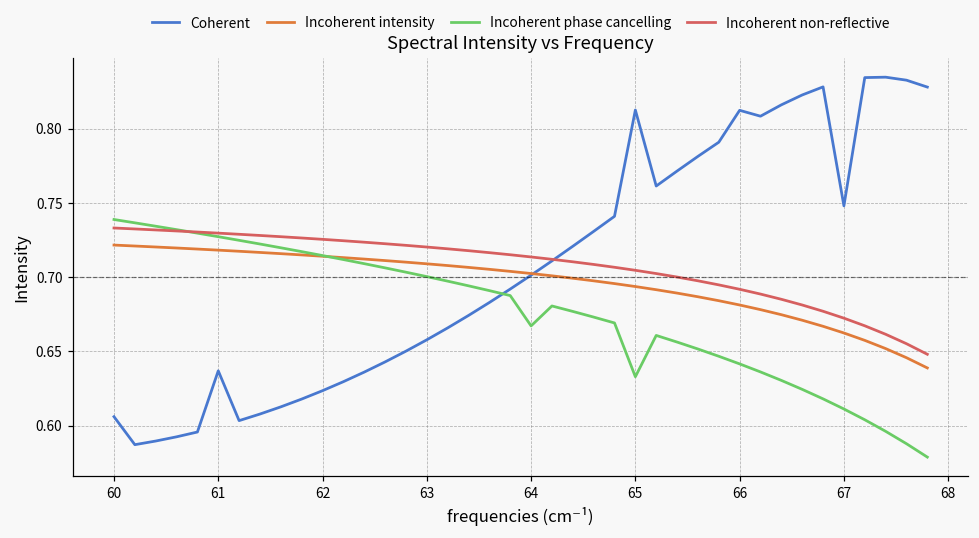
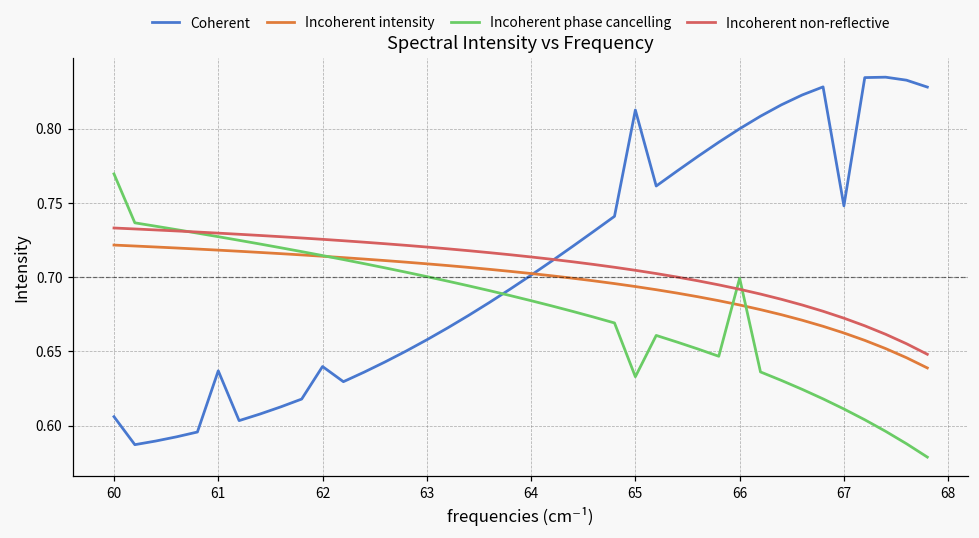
  {
    "Coherent": {
      "60": 0.606,
      "61": 0.637,
-     "62": 0.624,
+     "62": 0.640,
      "63": 0.658,
      "65": 0.813,
-     "66": 0.812,
+     "66": 0.800,
      "67": 0.748
    },
    "Incoherent phase cancelling": {
-     "60": 0.739,
+     "60": 0.770,
      "61": 0.727,
      "63": 0.700,
-     "64": 0.667,
+     "64": 0.684,
      "65": 0.633,
-     "66": 0.642,
+     "66": 0.699,
      "67": 0.611
    }
  }
